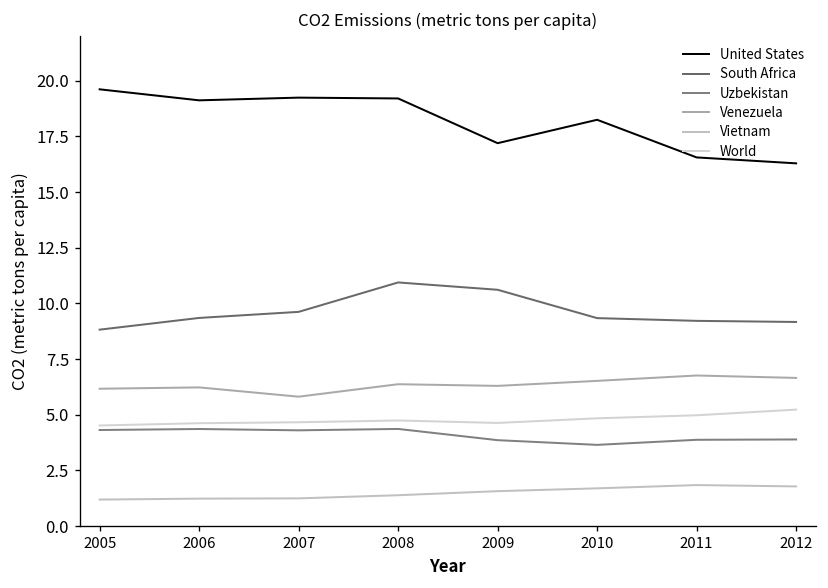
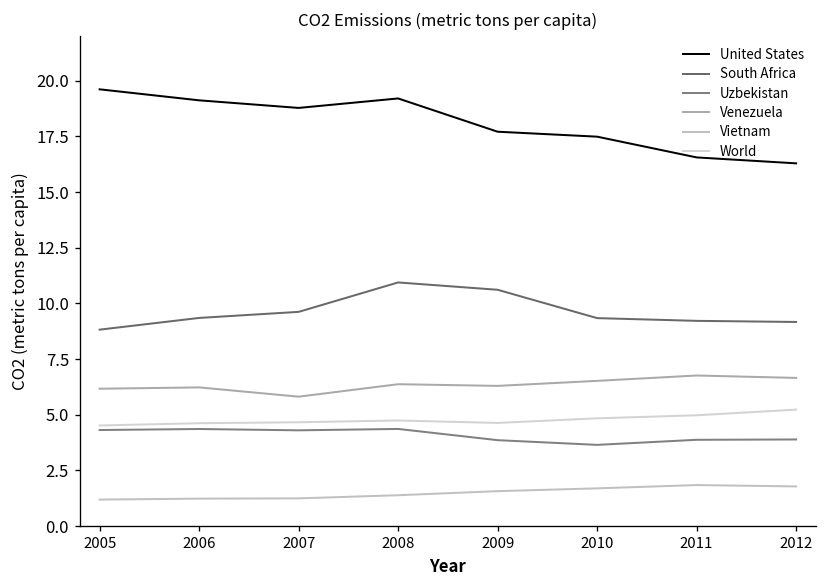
  {
    "United States": {
      "2005": 19.6,
      "2006": 19.1,
-     "2007": 19.2,
+     "2007": 18.8,
      "2008": 19.2,
-     "2009": 17.2,
-     "2010": 18.2,
+     "2009": 17.7,
+     "2010": 17.5,
      "2011": 16.6,
      "2012": 16.3
    }
  }
